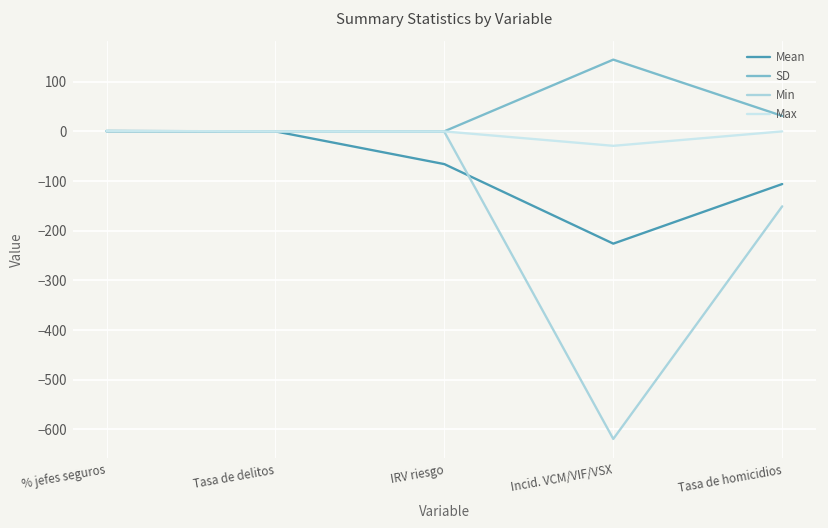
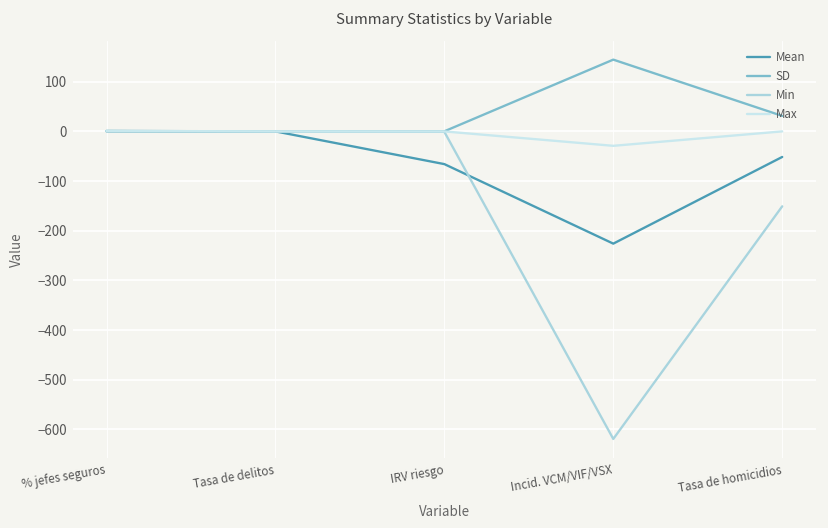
  {
    "Mean": {
      "IRV riesgo": -70,
      "Incid. VCM/VIF/VSX": -230,
-     "Tasa de homicidios": -110
+     "Tasa de homicidios": -50
    }
  }
